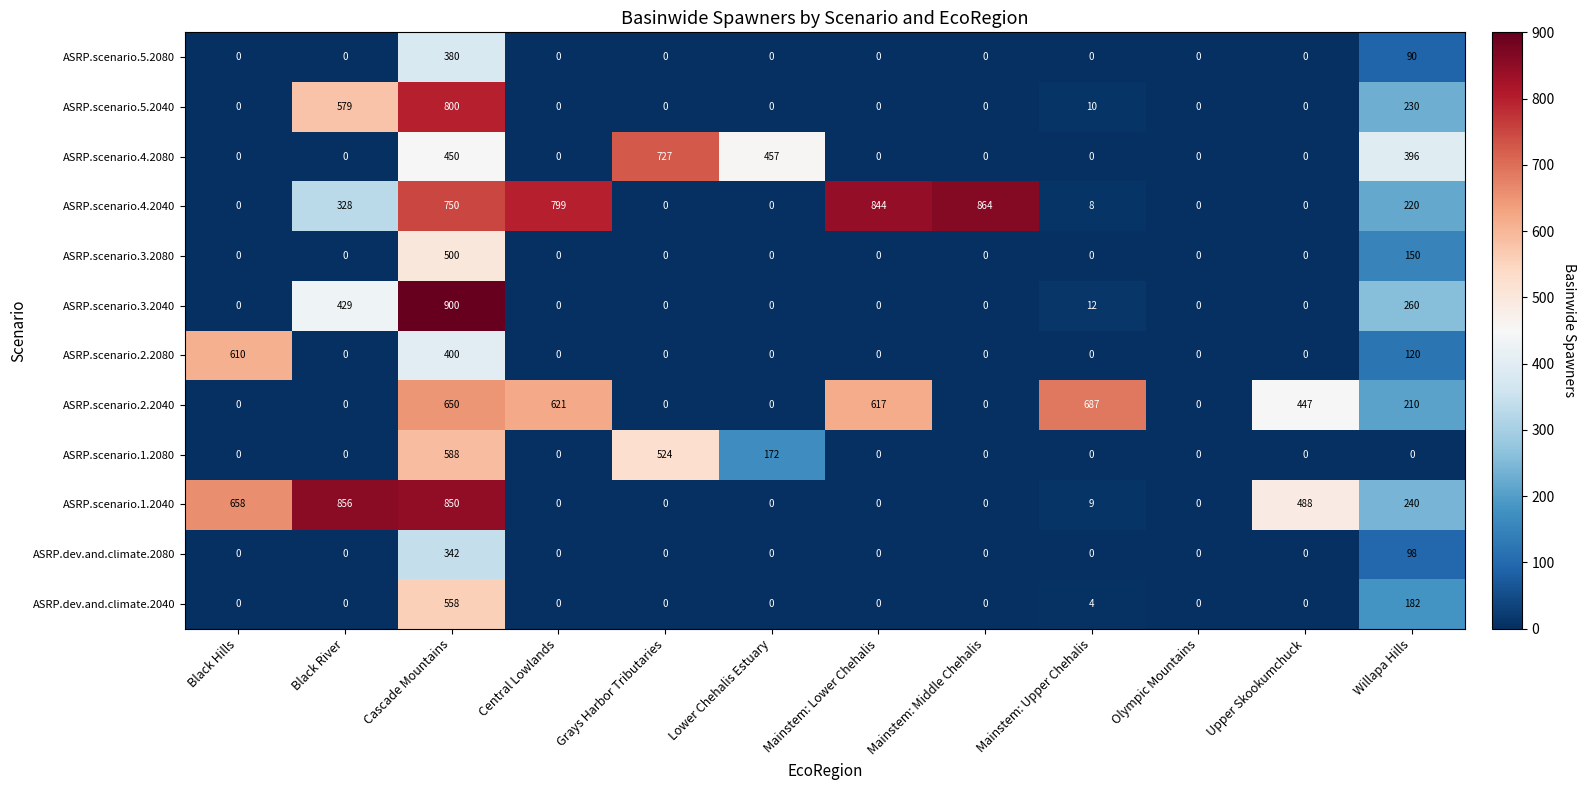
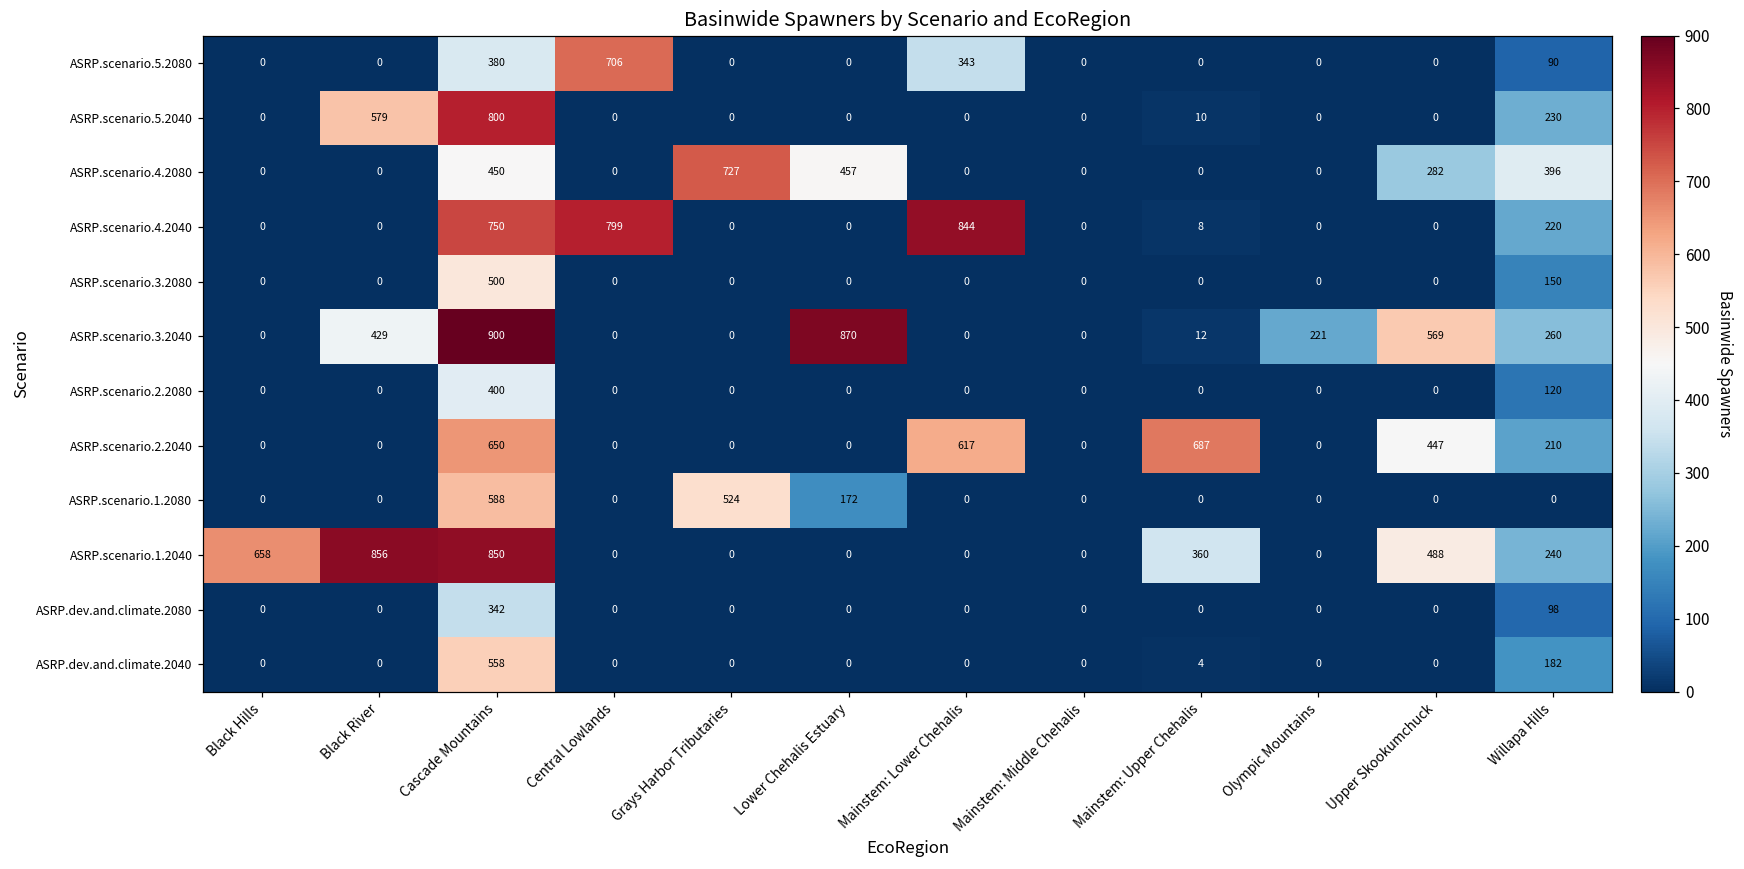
  {
    "ASRP.scenario.5.2080": {
      "Black Hills": 0,
      "Black River": 0,
      "Cascade Mountains": 380,
-     "Central Lowlands": 0,
+     "Central Lowlands": 706,
      "Grays Harbor Tributaries": 0,
      "Lower Chehalis Estuary": 0,
-     "Mainstem: Lower Chehalis": 0,
+     "Mainstem: Lower Chehalis": 343,
      "Mainstem: Middle Chehalis": 0,
      "Mainstem: Upper Chehalis": 0,
      "Olympic Mountains": 0,
      "Upper Skookumchuck": 0,
      "Willapa Hills": 90
    },
    "ASRP.scenario.5.2040": {
      "Black Hills": 0,
      "Black River": 579,
      "Cascade Mountains": 800,
      "Central Lowlands": 0,
      "Grays Harbor Tributaries": 0,
      "Lower Chehalis Estuary": 0,
      "Mainstem: Lower Chehalis": 0,
      "Mainstem: Middle Chehalis": 0,
      "Mainstem: Upper Chehalis": 10,
      "Olympic Mountains": 0,
      "Upper Skookumchuck": 0,
      "Willapa Hills": 230
    },
    "ASRP.scenario.4.2080": {
      "Black Hills": 0,
      "Black River": 0,
      "Cascade Mountains": 450,
      "Central Lowlands": 0,
      "Grays Harbor Tributaries": 727,
      "Lower Chehalis Estuary": 457,
      "Mainstem: Lower Chehalis": 0,
      "Mainstem: Middle Chehalis": 0,
      "Mainstem: Upper Chehalis": 0,
      "Olympic Mountains": 0,
-     "Upper Skookumchuck": 0,
+     "Upper Skookumchuck": 282,
      "Willapa Hills": 396
    },
    "ASRP.scenario.4.2040": {
      "Black Hills": 0,
-     "Black River": 328,
+     "Black River": 0,
      "Cascade Mountains": 750,
      "Central Lowlands": 799,
      "Grays Harbor Tributaries": 0,
      "Lower Chehalis Estuary": 0,
      "Mainstem: Lower Chehalis": 844,
-     "Mainstem: Middle Chehalis": 864,
+     "Mainstem: Middle Chehalis": 0,
      "Mainstem: Upper Chehalis": 8,
      "Olympic Mountains": 0,
      "Upper Skookumchuck": 0,
      "Willapa Hills": 220
    },
    "ASRP.scenario.3.2080": {
      "Black Hills": 0,
      "Black River": 0,
      "Cascade Mountains": 500,
      "Central Lowlands": 0,
      "Grays Harbor Tributaries": 0,
      "Lower Chehalis Estuary": 0,
      "Mainstem: Lower Chehalis": 0,
      "Mainstem: Middle Chehalis": 0,
      "Mainstem: Upper Chehalis": 0,
      "Olympic Mountains": 0,
      "Upper Skookumchuck": 0,
      "Willapa Hills": 150
    },
    "ASRP.scenario.3.2040": {
      "Black Hills": 0,
      "Black River": 429,
      "Cascade Mountains": 900,
      "Central Lowlands": 0,
      "Grays Harbor Tributaries": 0,
-     "Lower Chehalis Estuary": 0,
+     "Lower Chehalis Estuary": 870,
      "Mainstem: Lower Chehalis": 0,
      "Mainstem: Middle Chehalis": 0,
      "Mainstem: Upper Chehalis": 12,
-     "Olympic Mountains": 0,
-     "Upper Skookumchuck": 0,
+     "Olympic Mountains": 221,
+     "Upper Skookumchuck": 569,
      "Willapa Hills": 260
    },
    "ASRP.scenario.2.2080": {
-     "Black Hills": 610,
+     "Black Hills": 0,
      "Black River": 0,
      "Cascade Mountains": 400,
      "Central Lowlands": 0,
      "Grays Harbor Tributaries": 0,
      "Lower Chehalis Estuary": 0,
      "Mainstem: Lower Chehalis": 0,
      "Mainstem: Middle Chehalis": 0,
      "Mainstem: Upper Chehalis": 0,
      "Olympic Mountains": 0,
      "Upper Skookumchuck": 0,
      "Willapa Hills": 120
    },
    "ASRP.scenario.2.2040": {
      "Black Hills": 0,
      "Black River": 0,
      "Cascade Mountains": 650,
-     "Central Lowlands": 621,
+     "Central Lowlands": 0,
      "Grays Harbor Tributaries": 0,
      "Lower Chehalis Estuary": 0,
      "Mainstem: Lower Chehalis": 617,
      "Mainstem: Middle Chehalis": 0,
      "Mainstem: Upper Chehalis": 687,
      "Olympic Mountains": 0,
      "Upper Skookumchuck": 447,
      "Willapa Hills": 210
    },
    "ASRP.scenario.1.2080": {
      "Black Hills": 0,
      "Black River": 0,
      "Cascade Mountains": 588,
      "Central Lowlands": 0,
      "Grays Harbor Tributaries": 524,
      "Lower Chehalis Estuary": 172,
      "Mainstem: Lower Chehalis": 0,
      "Mainstem: Middle Chehalis": 0,
      "Mainstem: Upper Chehalis": 0,
      "Olympic Mountains": 0,
      "Upper Skookumchuck": 0,
      "Willapa Hills": 0
    },
    "ASRP.scenario.1.2040": {
      "Black Hills": 658,
      "Black River": 856,
      "Cascade Mountains": 850,
      "Central Lowlands": 0,
      "Grays Harbor Tributaries": 0,
      "Lower Chehalis Estuary": 0,
      "Mainstem: Lower Chehalis": 0,
      "Mainstem: Middle Chehalis": 0,
-     "Mainstem: Upper Chehalis": 9,
+     "Mainstem: Upper Chehalis": 360,
      "Olympic Mountains": 0,
      "Upper Skookumchuck": 488,
      "Willapa Hills": 240
    },
    "ASRP.dev.and.climate.2080": {
      "Black Hills": 0,
      "Black River": 0,
      "Cascade Mountains": 342,
      "Central Lowlands": 0,
      "Grays Harbor Tributaries": 0,
      "Lower Chehalis Estuary": 0,
      "Mainstem: Lower Chehalis": 0,
      "Mainstem: Middle Chehalis": 0,
      "Mainstem: Upper Chehalis": 0,
      "Olympic Mountains": 0,
      "Upper Skookumchuck": 0,
      "Willapa Hills": 98
    },
    "ASRP.dev.and.climate.2040": {
      "Black Hills": 0,
      "Black River": 0,
      "Cascade Mountains": 558,
      "Central Lowlands": 0,
      "Grays Harbor Tributaries": 0,
      "Lower Chehalis Estuary": 0,
      "Mainstem: Lower Chehalis": 0,
      "Mainstem: Middle Chehalis": 0,
      "Mainstem: Upper Chehalis": 4,
      "Olympic Mountains": 0,
      "Upper Skookumchuck": 0,
      "Willapa Hills": 182
    }
  }
